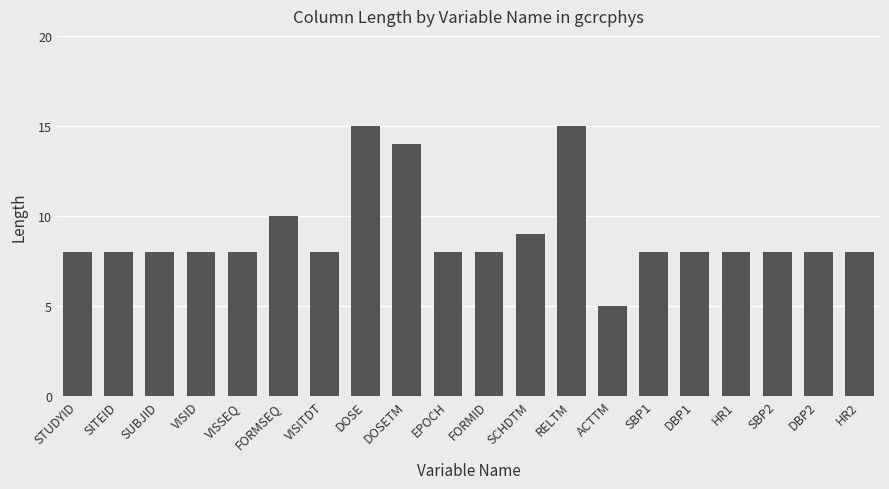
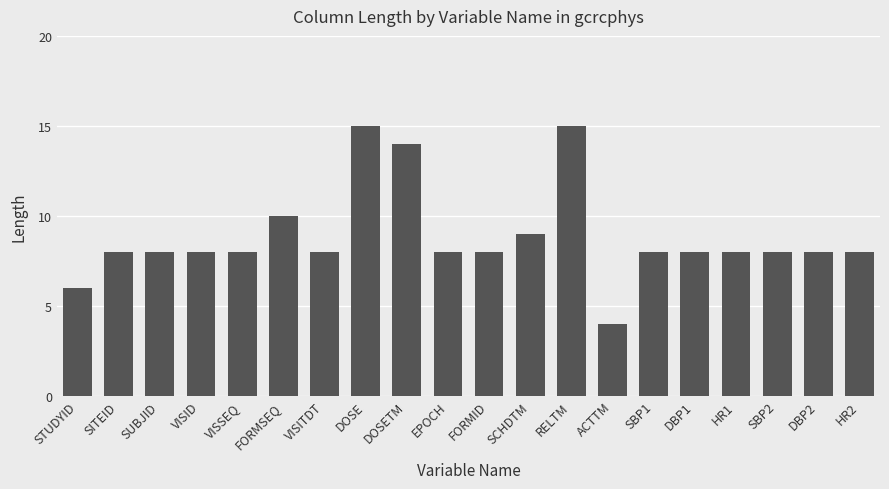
  {
-   "STUDYID": 8,
+   "STUDYID": 6,
    "SITEID": 8,
    "SUBJID": 8,
    "VISID": 8,
    "VISSEQ": 8,
    "FORMSEQ": 10,
    "VISITDT": 8,
    "DOSE": 15,
    "DOSETM": 14,
    "EPOCH": 8,
    "FORMID": 8,
    "SCHDTM": 9,
    "RELTM": 15,
-   "ACTTM": 5,
+   "ACTTM": 4,
    "SBP1": 8,
    "DBP1": 8,
    "HR1": 8,
    "SBP2": 8,
    "DBP2": 8,
    "HR2": 8
  }
